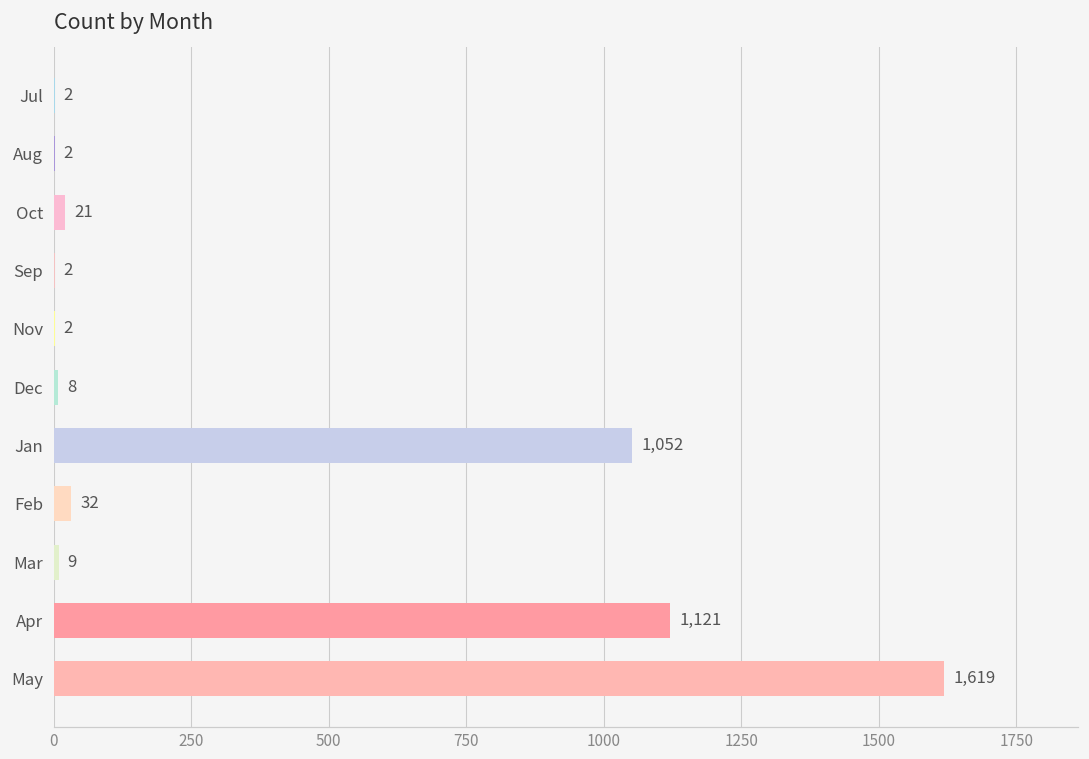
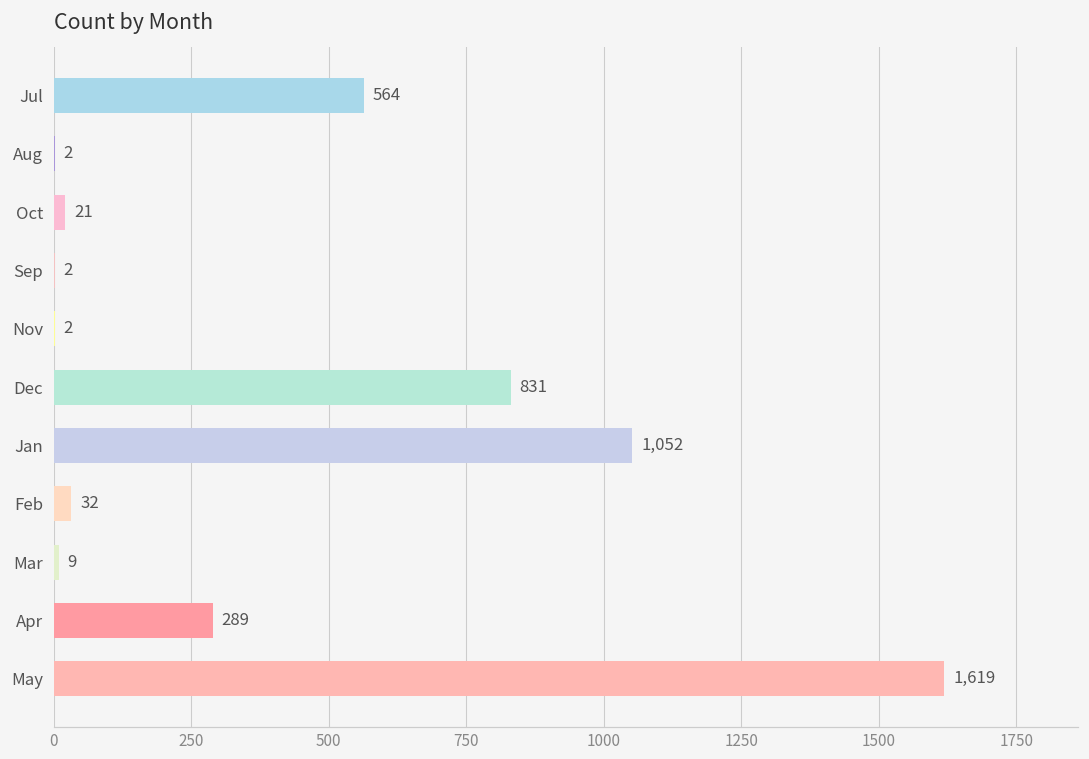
  {
-   "Jul": "2",
+   "Jul": "564",
    "Aug": "2",
    "Oct": "21",
    "Sep": "2",
    "Nov": "2",
-   "Dec": "8",
+   "Dec": "831",
    "Jan": "1,052",
    "Feb": "32",
    "Mar": "9",
-   "Apr": "1,121",
+   "Apr": "289",
    "May": "1,619"
  }
